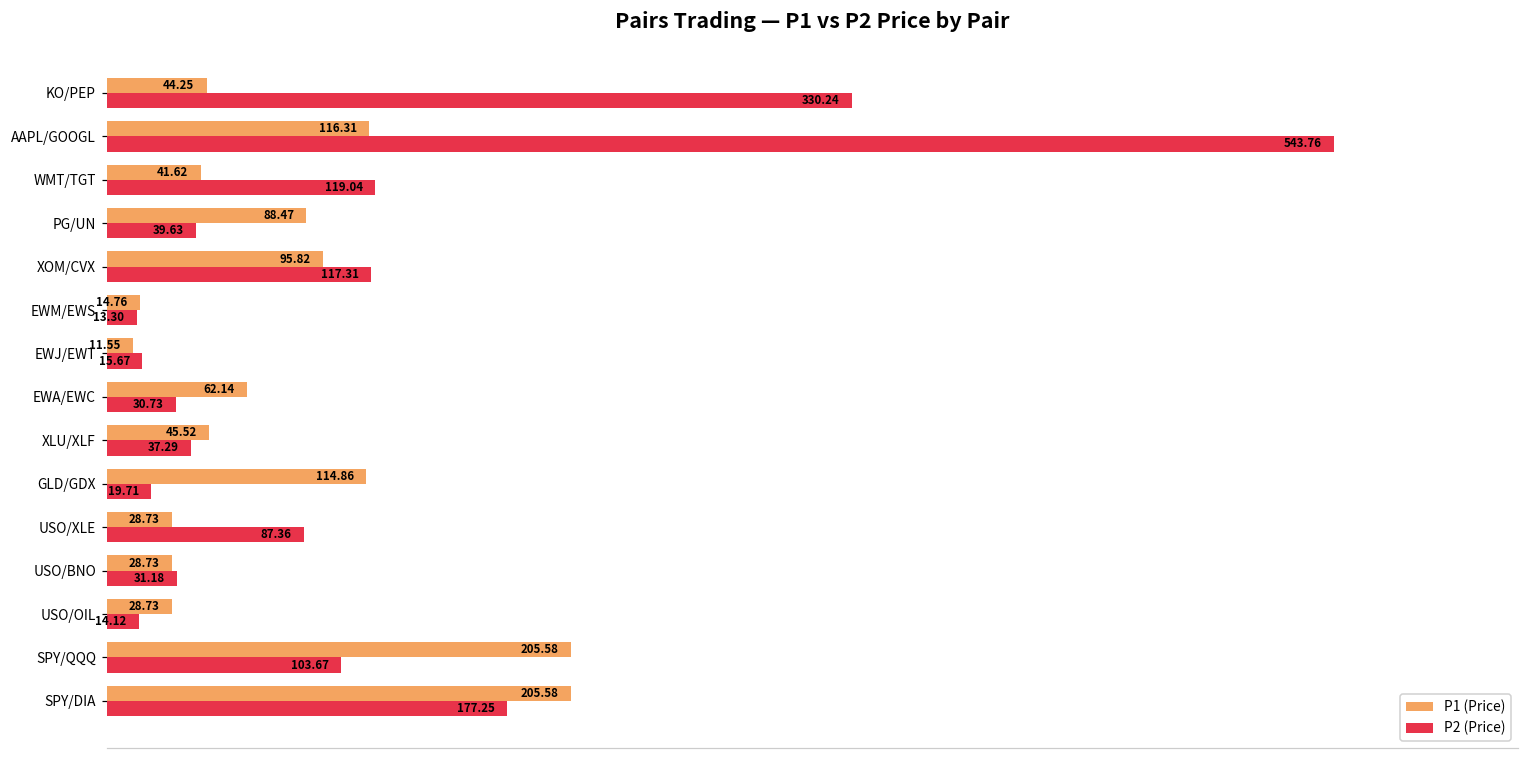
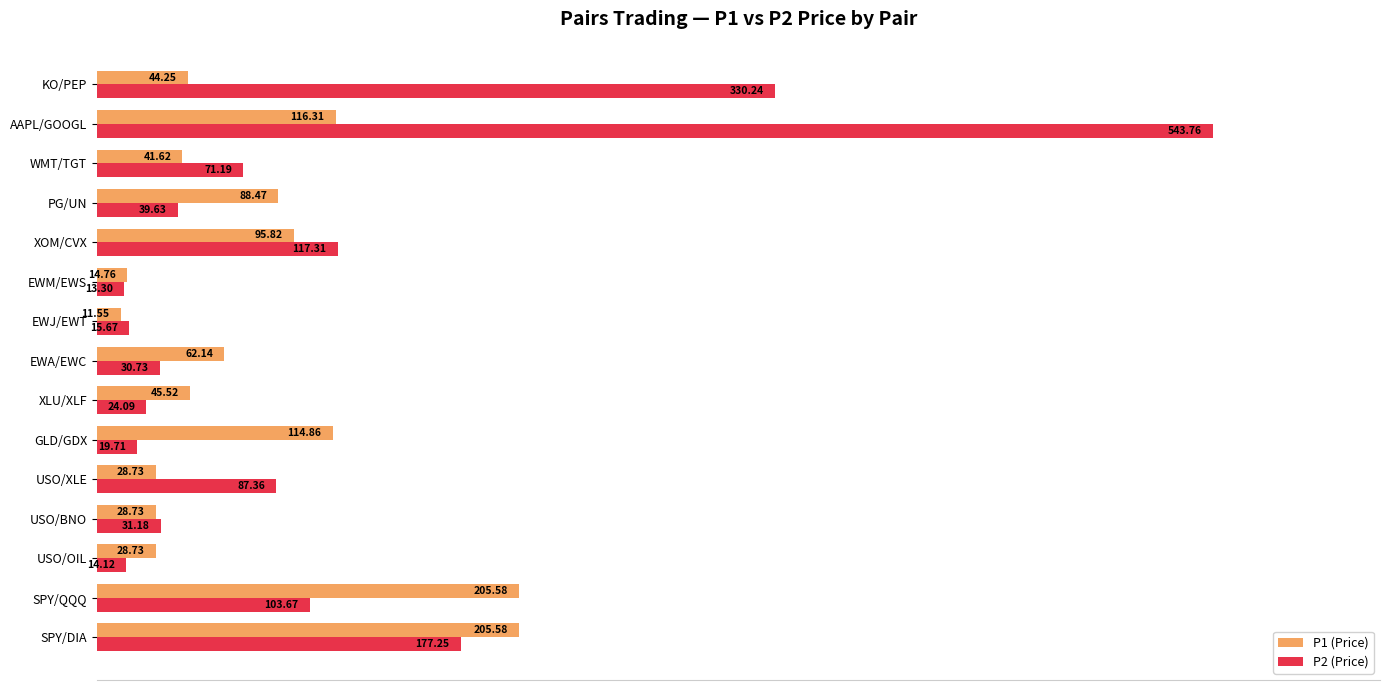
  {
    "P2 (Price)": {
-     "WMT/TGT": 119.04,
-     "XLU/XLF": 37.29
+     "WMT/TGT": 71.19,
+     "XLU/XLF": 24.09
    }
  }
